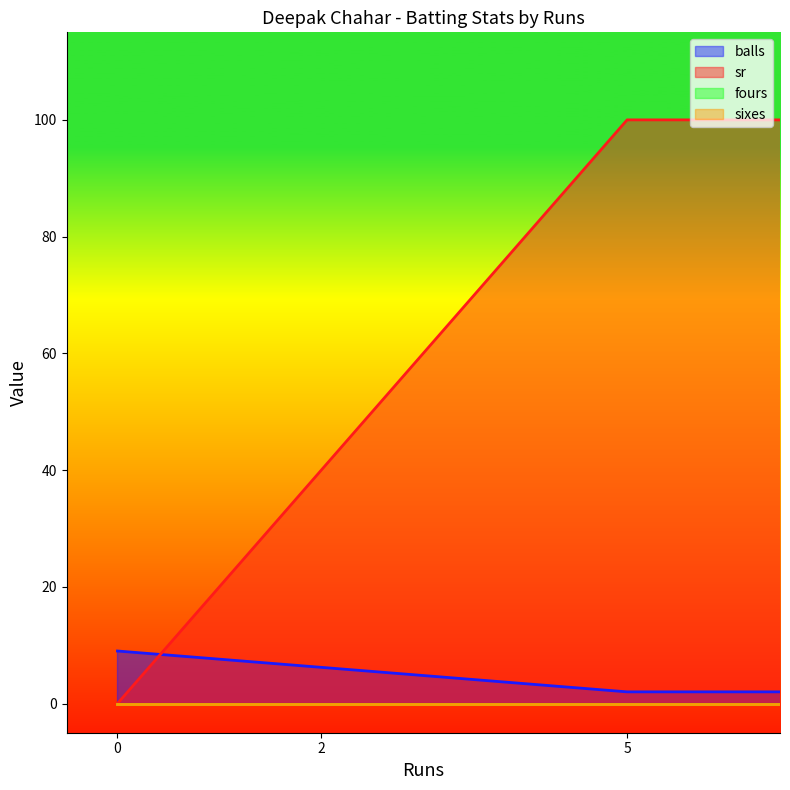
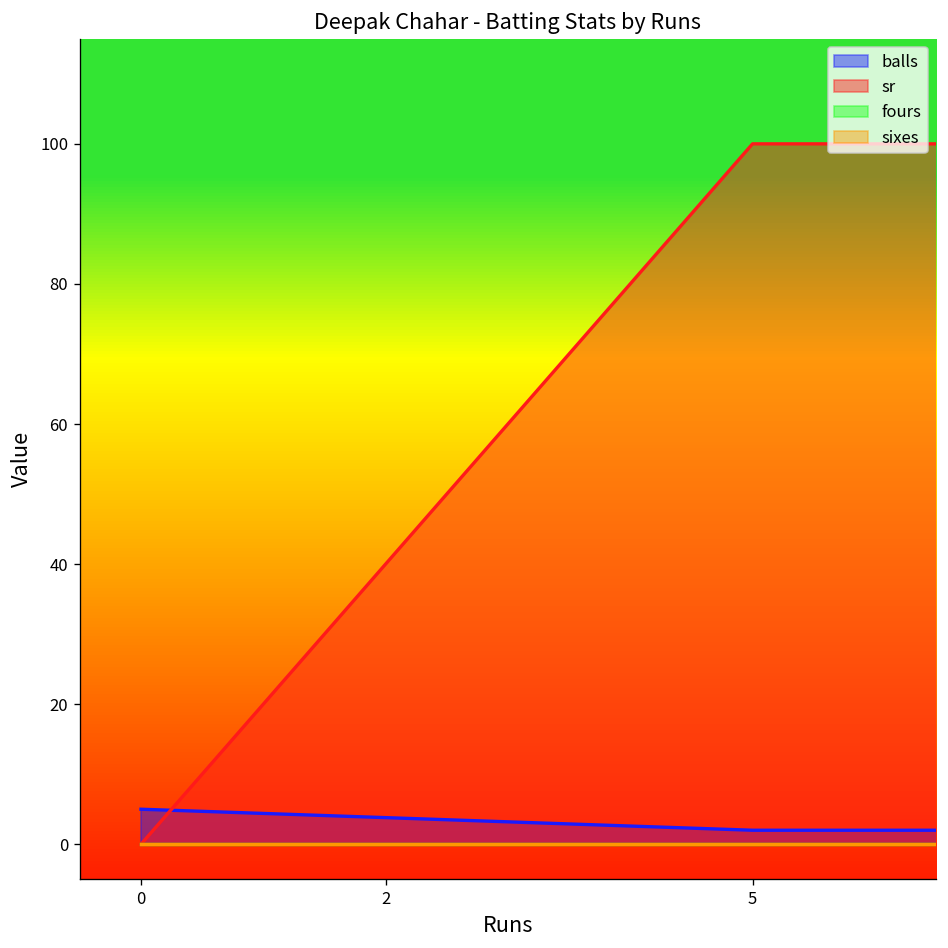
  {
    "balls": {
-     "0": 9,
+     "0": 5,
      "5": 2
    },
    "sr": {
      "5": 100
    },
    "sixes": {
      "5": 0
    }
  }
